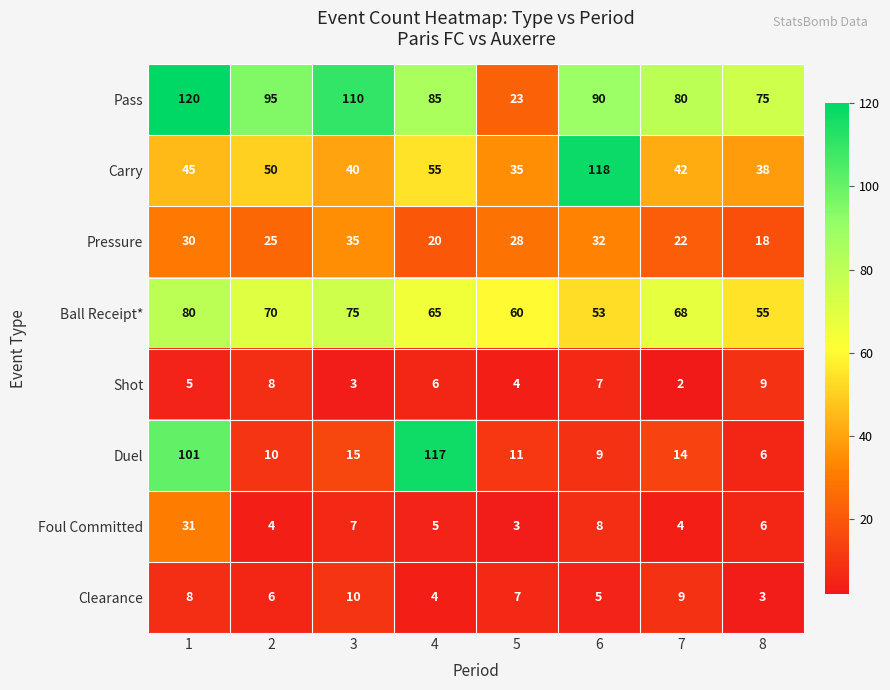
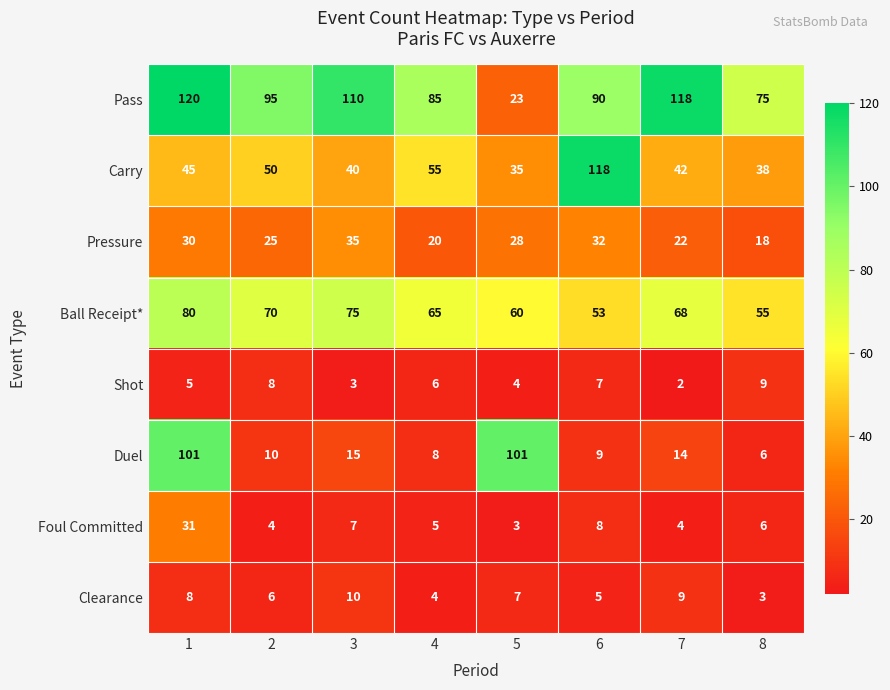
  {
    "Pass": {
      "1": 120,
      "2": 95,
      "3": 110,
      "4": 85,
      "5": 23,
      "6": 90,
-     "7": 80,
+     "7": 118,
      "8": 75
    },
    "Carry": {
      "1": 45,
      "2": 50,
      "3": 40,
      "4": 55,
      "5": 35,
      "6": 118,
      "7": 42,
      "8": 38
    },
    "Pressure": {
      "1": 30,
      "2": 25,
      "3": 35,
      "4": 20,
      "5": 28,
      "6": 32,
      "7": 22,
      "8": 18
    },
    "Ball Receipt*": {
      "1": 80,
      "2": 70,
      "3": 75,
      "4": 65,
      "5": 60,
      "6": 53,
      "7": 68,
      "8": 55
    },
    "Shot": {
      "1": 5,
      "2": 8,
      "3": 3,
      "4": 6,
      "5": 4,
      "6": 7,
      "7": 2,
      "8": 9
    },
    "Duel": {
      "1": 101,
      "2": 10,
      "3": 15,
-     "4": 117,
-     "5": 11,
+     "4": 8,
+     "5": 101,
      "6": 9,
      "7": 14,
      "8": 6
    },
    "Foul Committed": {
      "1": 31,
      "2": 4,
      "3": 7,
      "4": 5,
      "5": 3,
      "6": 8,
      "7": 4,
      "8": 6
    },
    "Clearance": {
      "1": 8,
      "2": 6,
      "3": 10,
      "4": 4,
      "5": 7,
      "6": 5,
      "7": 9,
      "8": 3
    }
  }
